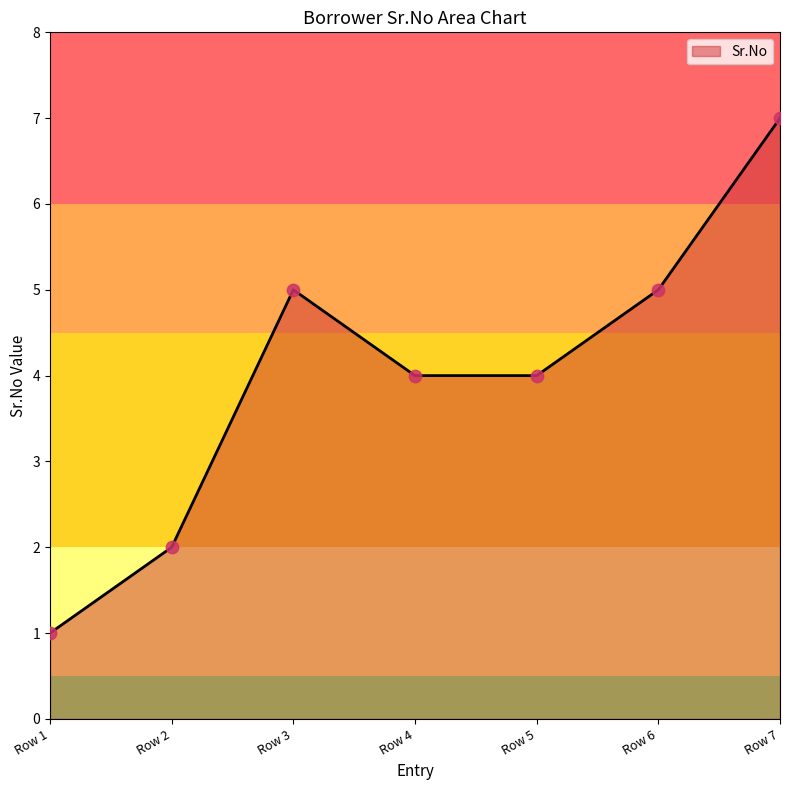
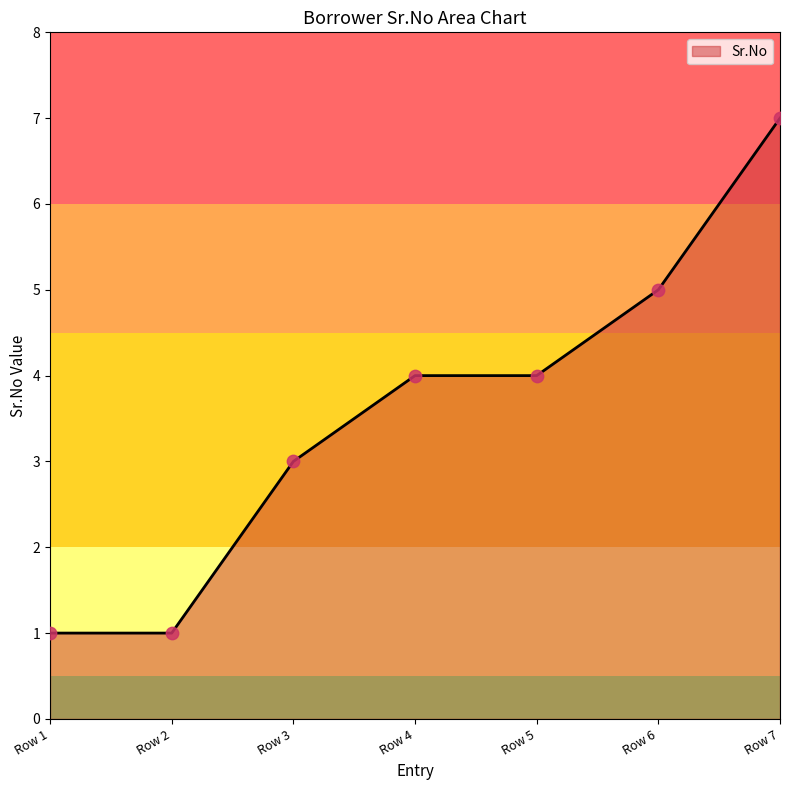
  {
    "Row 1": 1,
-   "Row 2": 2,
-   "Row 3": 5,
+   "Row 2": 1,
+   "Row 3": 3,
    "Row 4": 4,
    "Row 5": 4,
    "Row 6": 5,
    "Row 7": 7
  }
